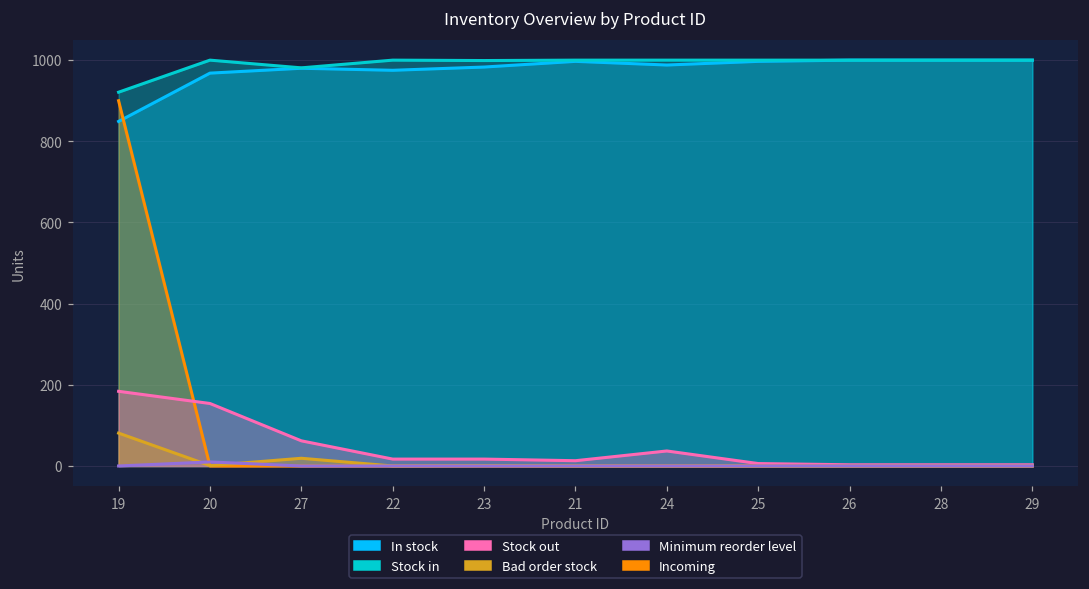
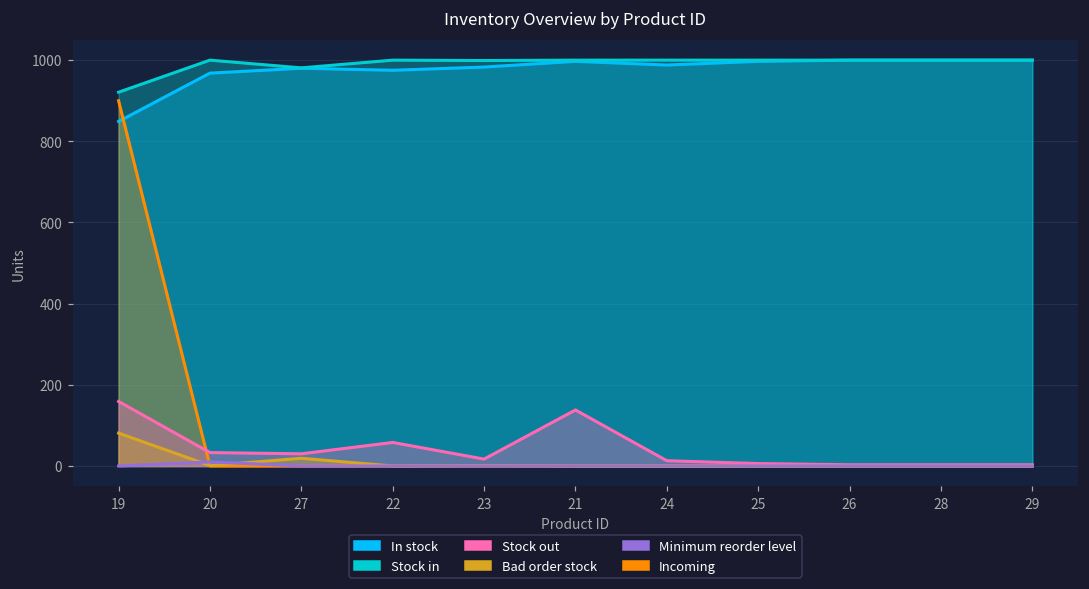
  {
    "Stock out": {
-     "19": 180,
-     "20": 150,
-     "27": 60,
-     "22": 20,
+     "19": 160,
+     "20": 30,
+     "27": 30,
+     "22": 60,
      "23": 20,
-     "21": 10,
-     "24": 40
+     "21": 140,
+     "24": 10
    },
    "Minimum reorder level": {
      "19": 0,
      "20": 10
    }
  }
